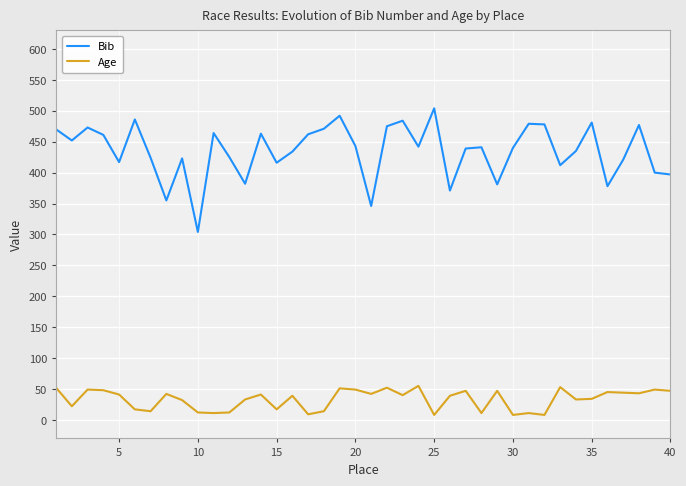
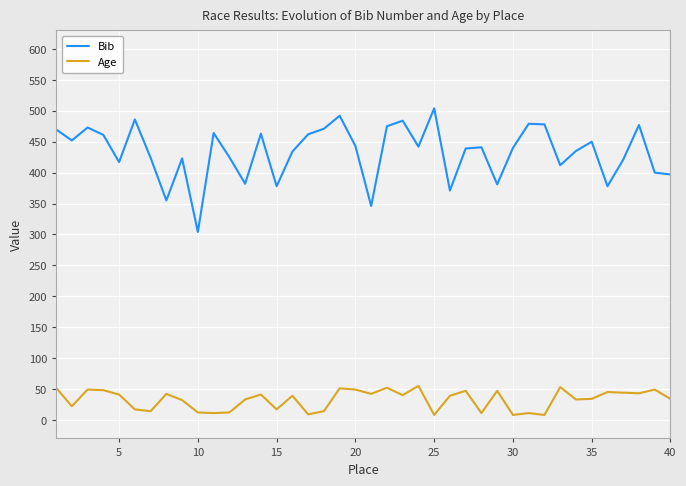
  {
    "Bib": {
      "5": 420,
      "10": 300,
-     "15": 420,
+     "15": 380,
      "20": 440,
      "25": 500,
      "30": 440,
-     "35": 480,
+     "35": 450,
      "40": 400
    },
    "Age": {
      "5": 40,
      "10": 10,
      "15": 20,
      "20": 50,
      "25": 10,
      "30": 10,
      "35": 30,
-     "40": 50
+     "40": 30
    }
  }
